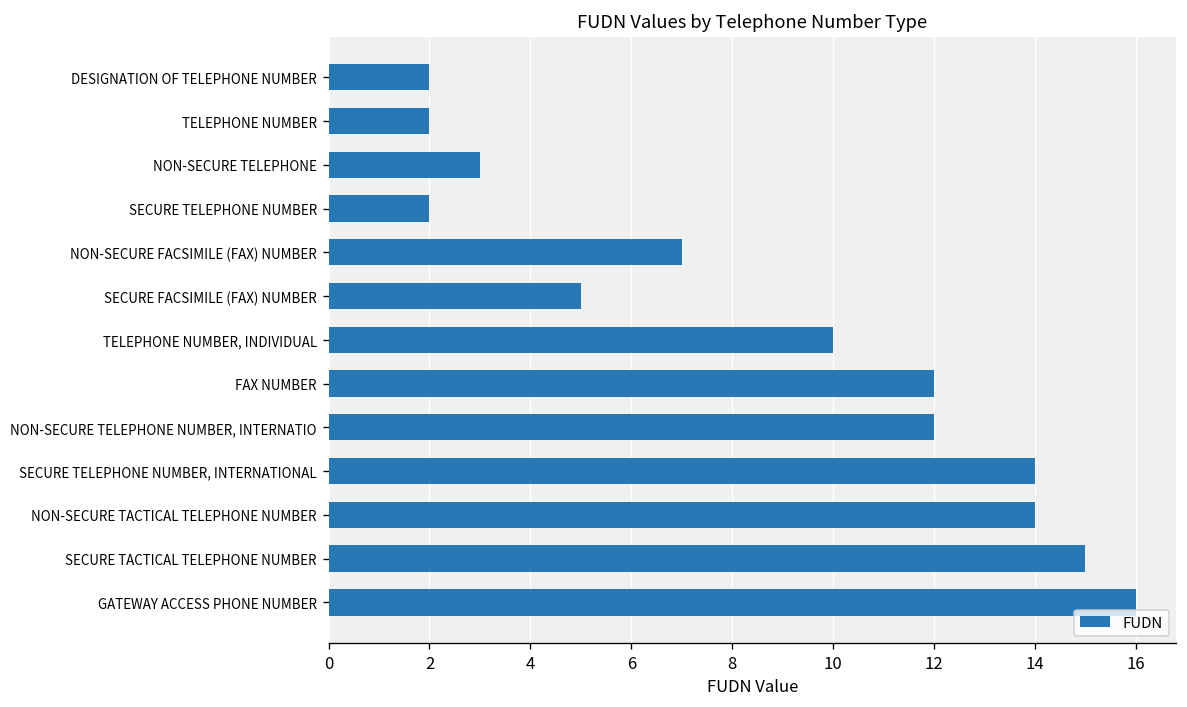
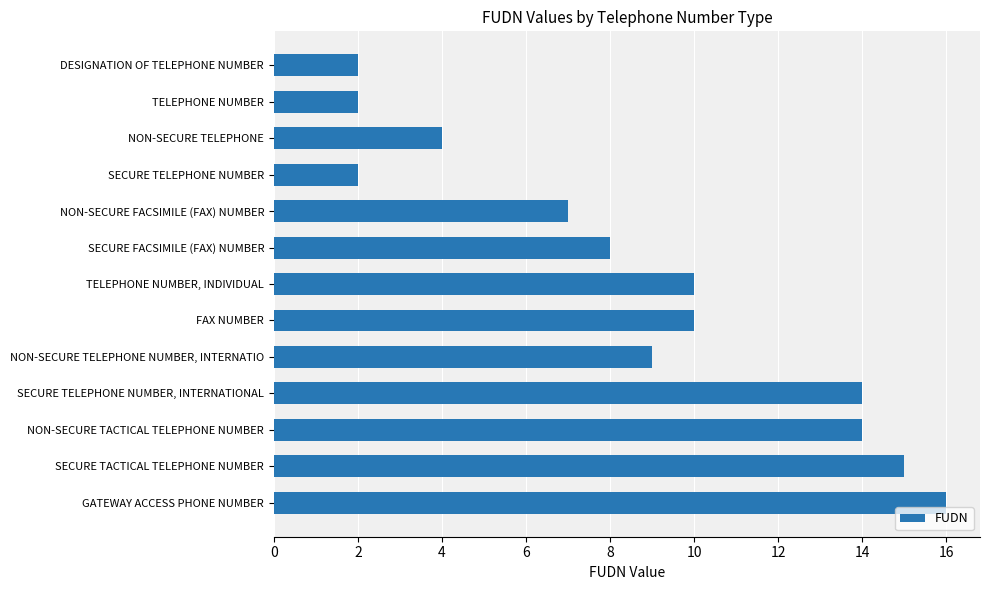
  {
    "DESIGNATION OF TELEPHONE NUMBER": 2,
    "TELEPHONE NUMBER": 2,
-   "NON-SECURE TELEPHONE": 3,
+   "NON-SECURE TELEPHONE": 4,
    "SECURE TELEPHONE NUMBER": 2,
    "NON-SECURE FACSIMILE (FAX) NUMBER": 7,
-   "SECURE FACSIMILE (FAX) NUMBER": 5,
+   "SECURE FACSIMILE (FAX) NUMBER": 8,
    "TELEPHONE NUMBER, INDIVIDUAL": 10,
-   "FAX NUMBER": 12,
-   "NON-SECURE TELEPHONE NUMBER, INTERNATIO": 12,
+   "FAX NUMBER": 10,
+   "NON-SECURE TELEPHONE NUMBER, INTERNATIO": 9,
    "SECURE TELEPHONE NUMBER, INTERNATIONAL": 14,
    "NON-SECURE TACTICAL TELEPHONE NUMBER": 14,
    "SECURE TACTICAL TELEPHONE NUMBER": 15,
    "GATEWAY ACCESS PHONE NUMBER": 16
  }
